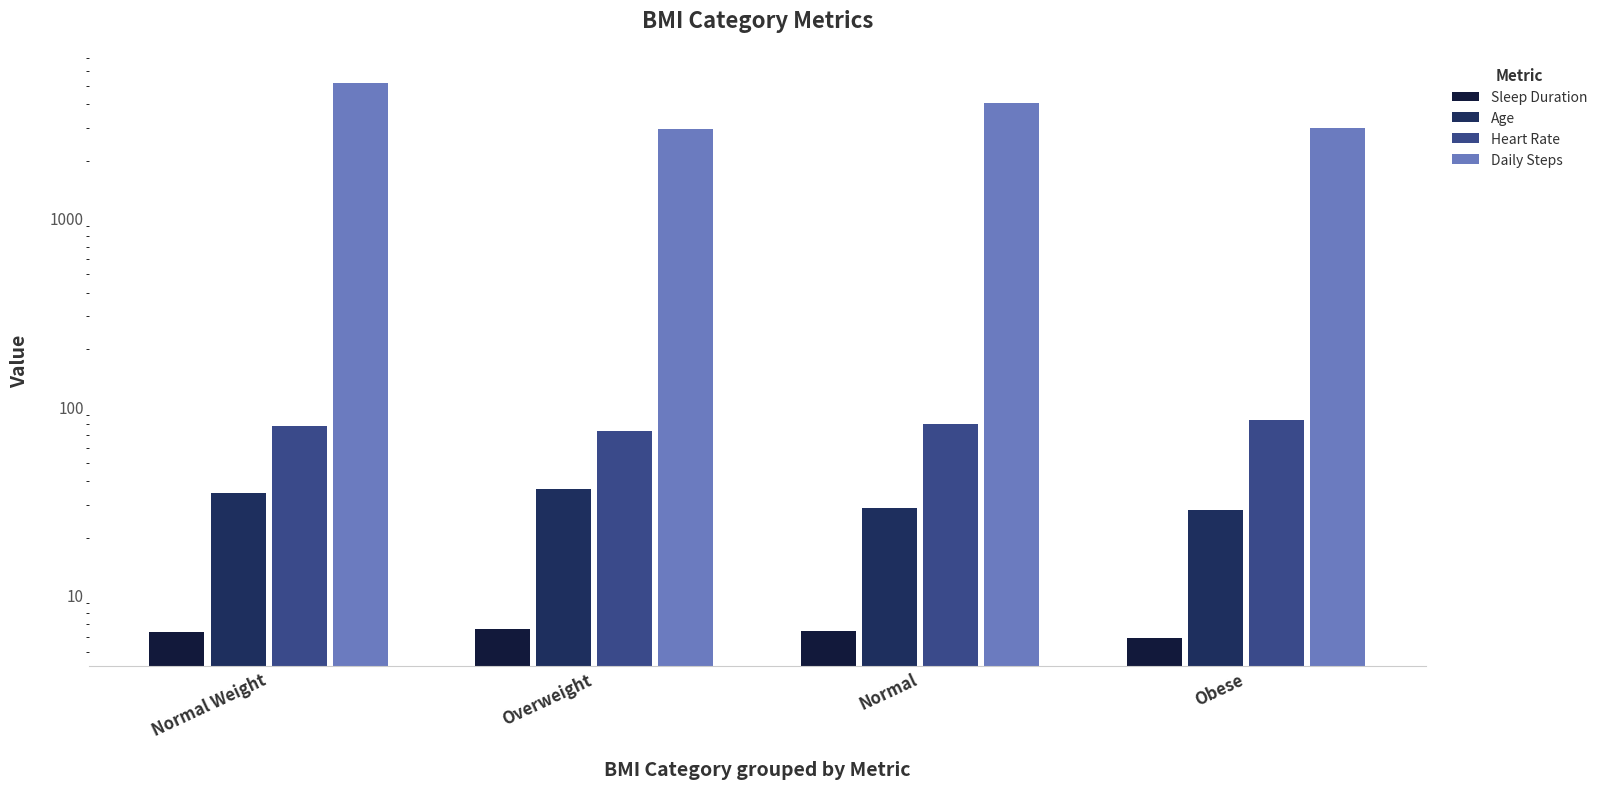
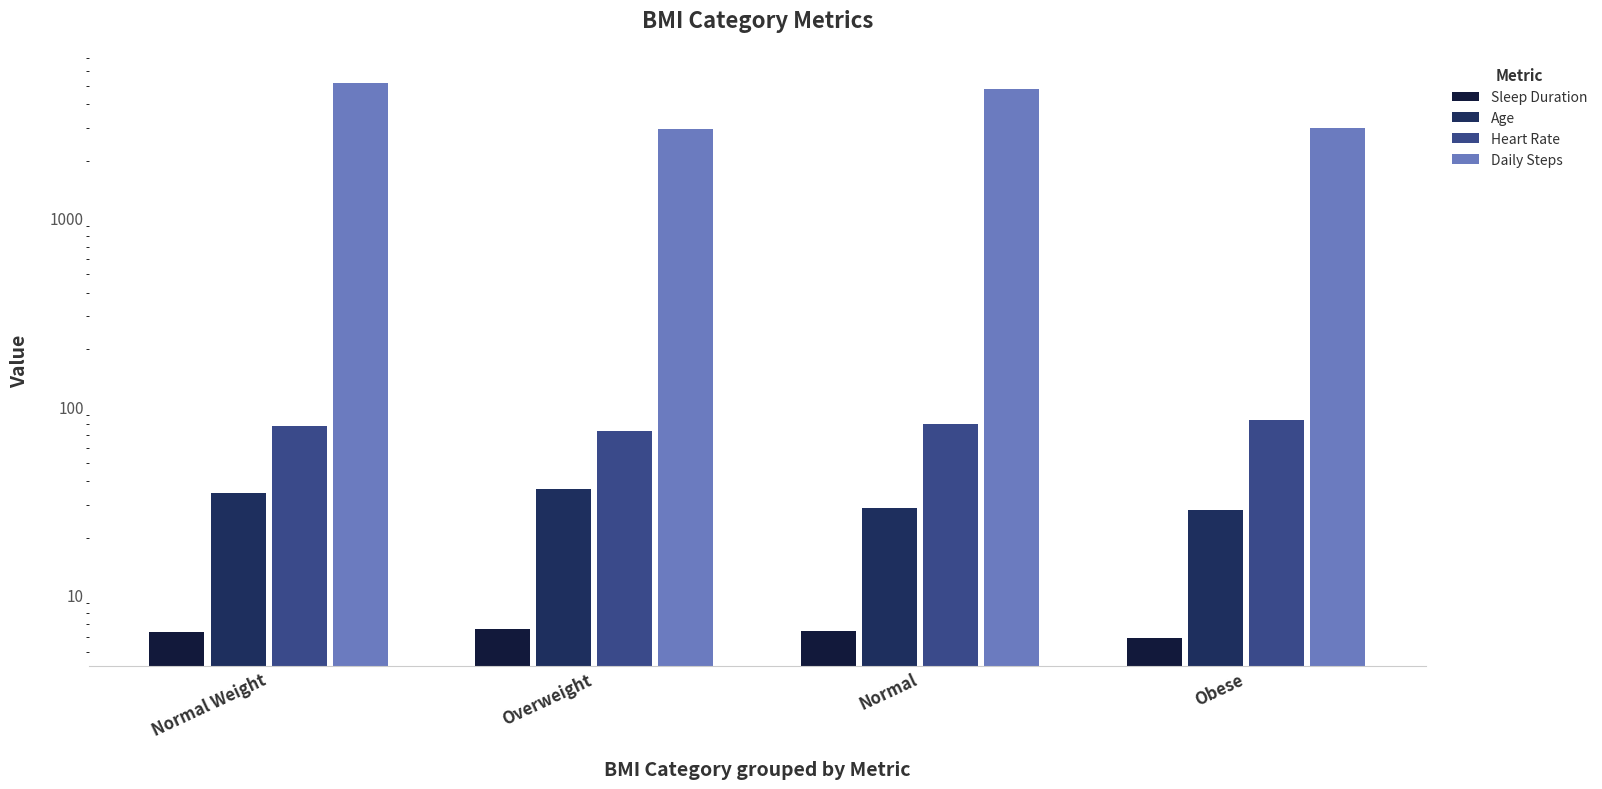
  {
    "Daily Steps": {
      "Normal Weight": 5200,
      "Overweight": 2900,
-     "Normal": 4100,
+     "Normal": 4800,
      "Obese": 3000
    }
  }
